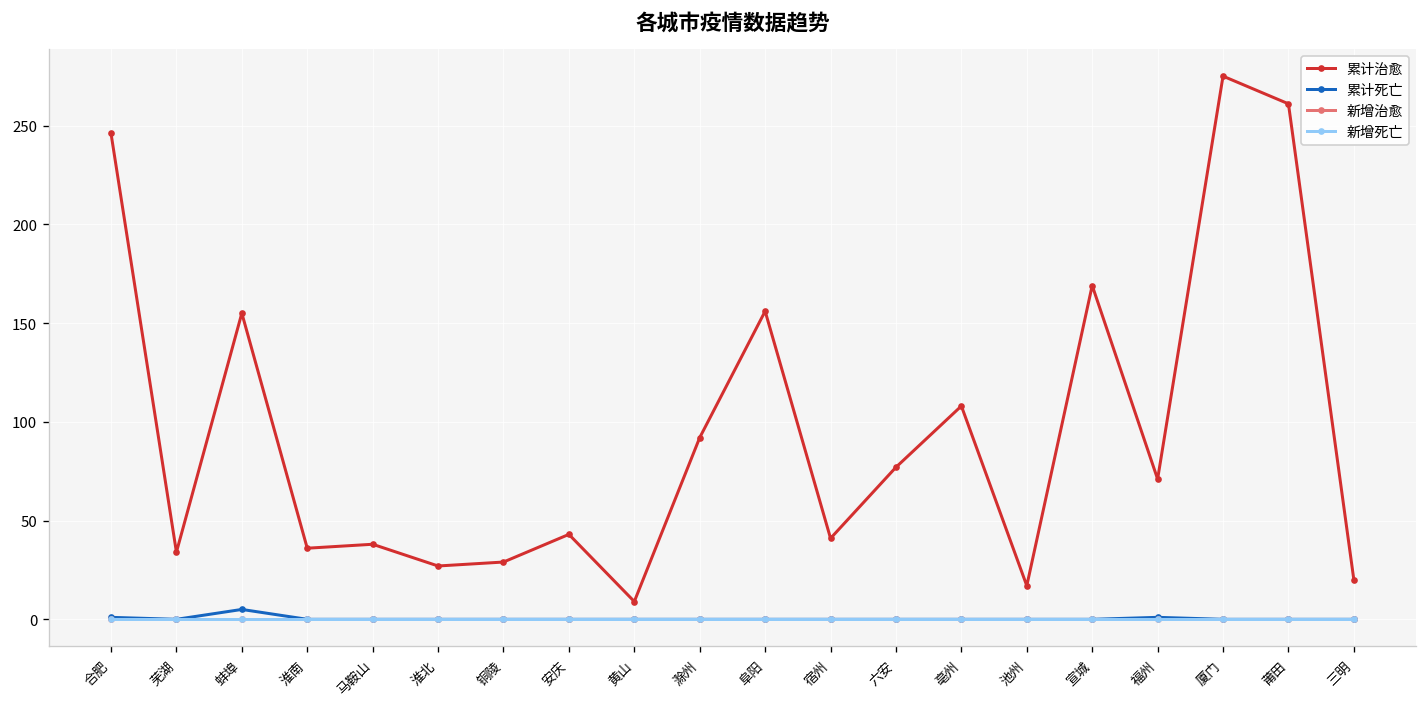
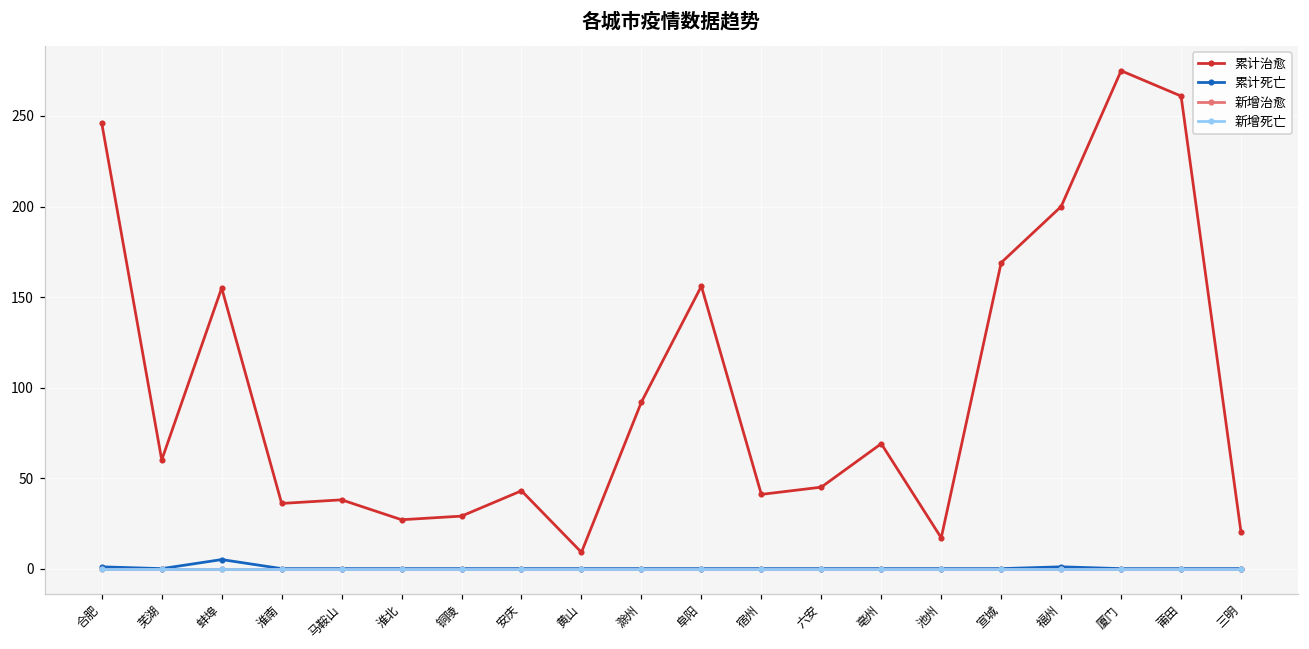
  {
    "累计治愈": {
      "合肥": 246,
-     "芜湖": 34,
+     "芜湖": 60,
      "蚌埠": 155,
      "淮南": 36,
      "马鞍山": 38,
      "淮北": 27,
      "铜陵": 29,
      "安庆": 43,
      "黄山": 9,
      "滁州": 92,
      "阜阳": 156,
      "宿州": 41,
-     "六安": 77,
-     "亳州": 108,
+     "六安": 45,
+     "亳州": 69,
      "池州": 17,
      "宣城": 169,
-     "福州": 71,
+     "福州": 200,
      "厦门": 275,
      "莆田": 261,
      "三明": 20
    },
    "累计死亡": {
      "蚌埠": 5
    },
    "新增死亡": {
      "蚌埠": 0
    }
  }
